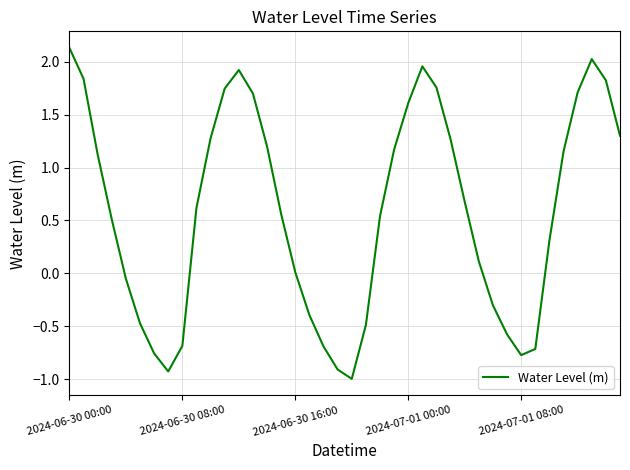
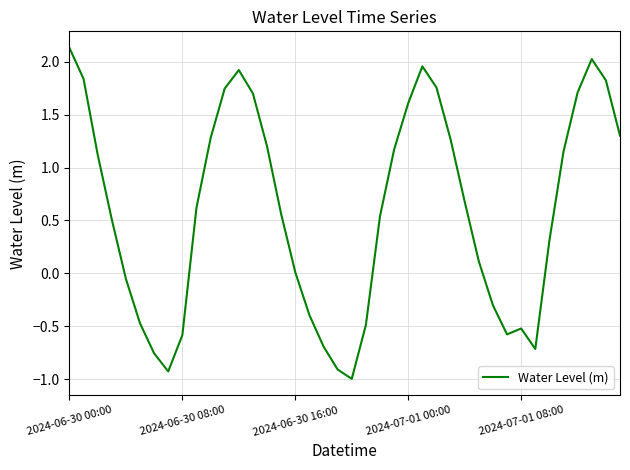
  {
    "2024-06-30 00:00": 2.13,
-   "2024-06-30 08:00": -0.69,
+   "2024-06-30 08:00": -0.58,
    "2024-06-30 16:00": 0.01,
    "2024-07-01 00:00": 1.61,
-   "2024-07-01 08:00": -0.77
+   "2024-07-01 08:00": -0.52
  }
